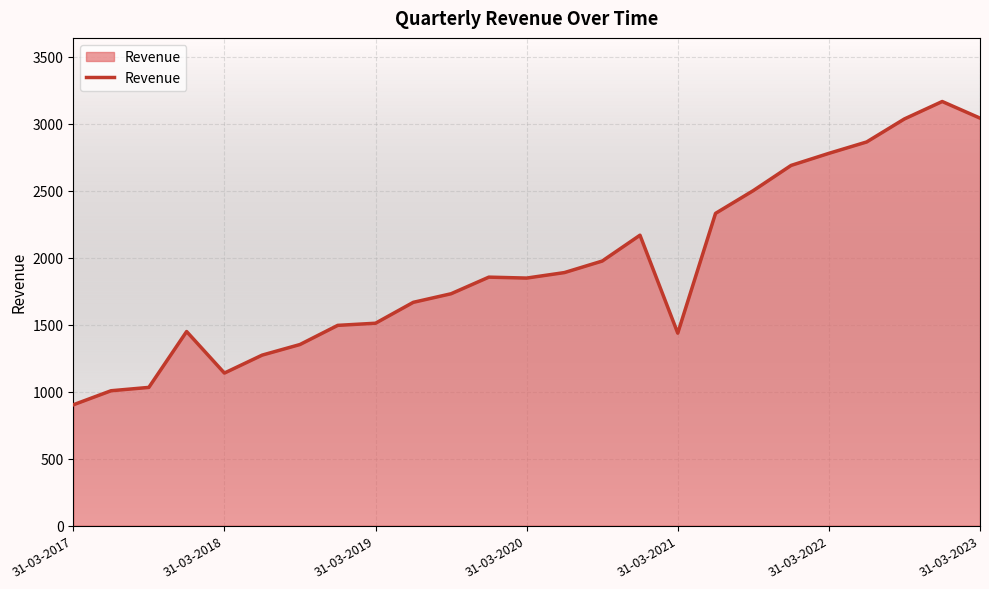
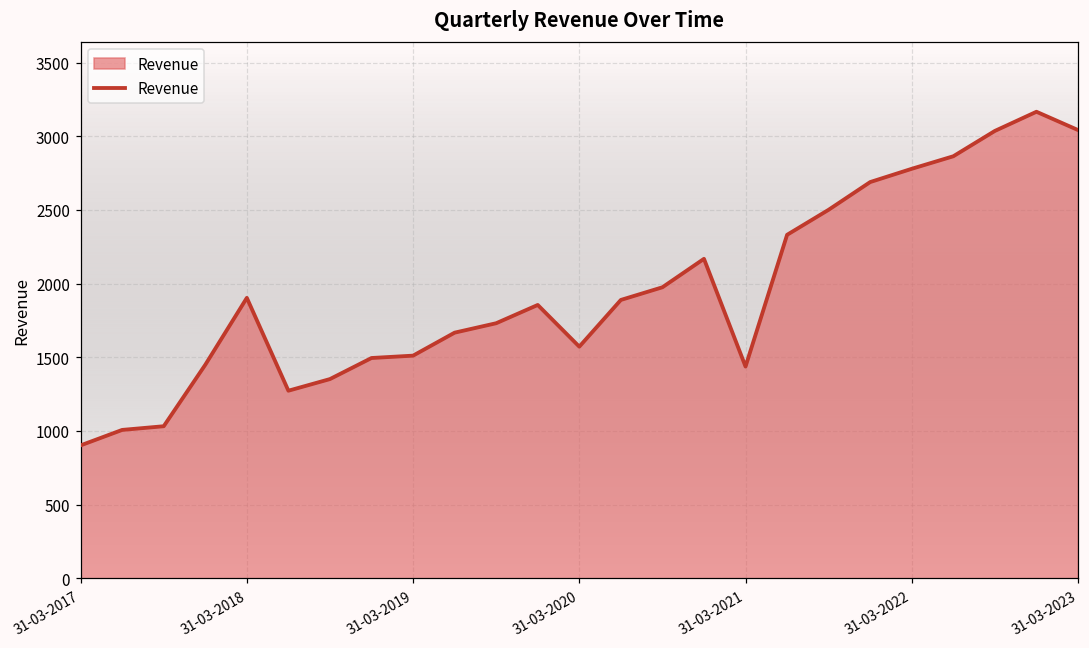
  {
    "31-03-2017": 900,
-   "31-03-2018": 1140,
+   "31-03-2018": 1900,
    "31-03-2019": 1510,
-   "31-03-2020": 1850,
+   "31-03-2020": 1570,
    "31-03-2021": 1440,
    "31-03-2022": 2780,
    "31-03-2023": 3040
  }
